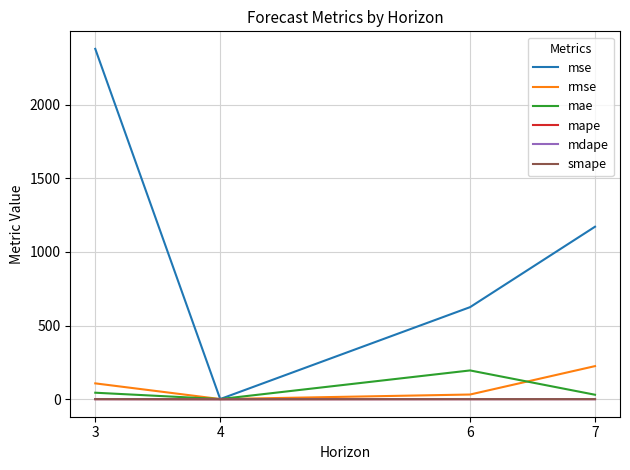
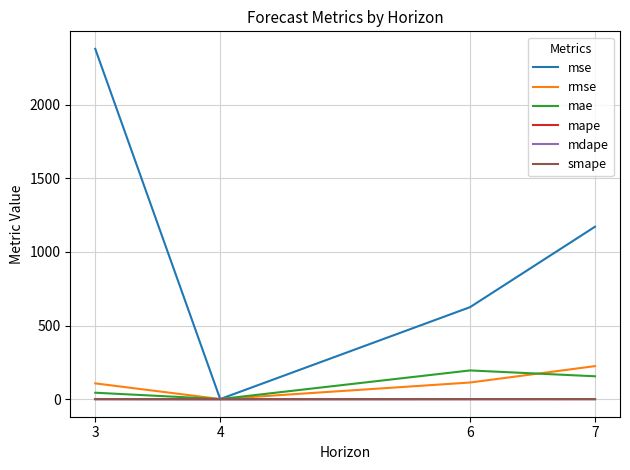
  {
    "mse": {
      "3": 2380,
      "6": 620,
      "7": 1170
    },
    "rmse": {
      "3": 110,
-     "6": 30,
+     "6": 110,
      "7": 220
    },
    "mae": {
      "3": 40,
      "6": 200,
-     "7": 30
+     "7": 160
    },
    "smape": {
      "3": 0,
      "6": 0,
      "7": 0
    }
  }
